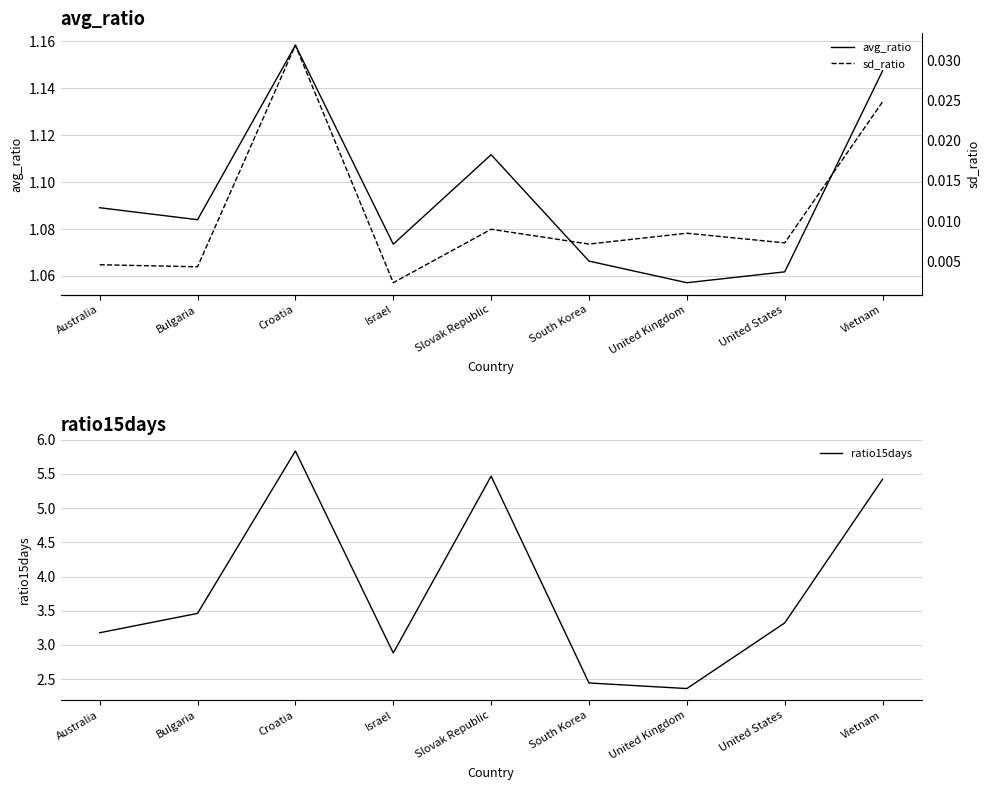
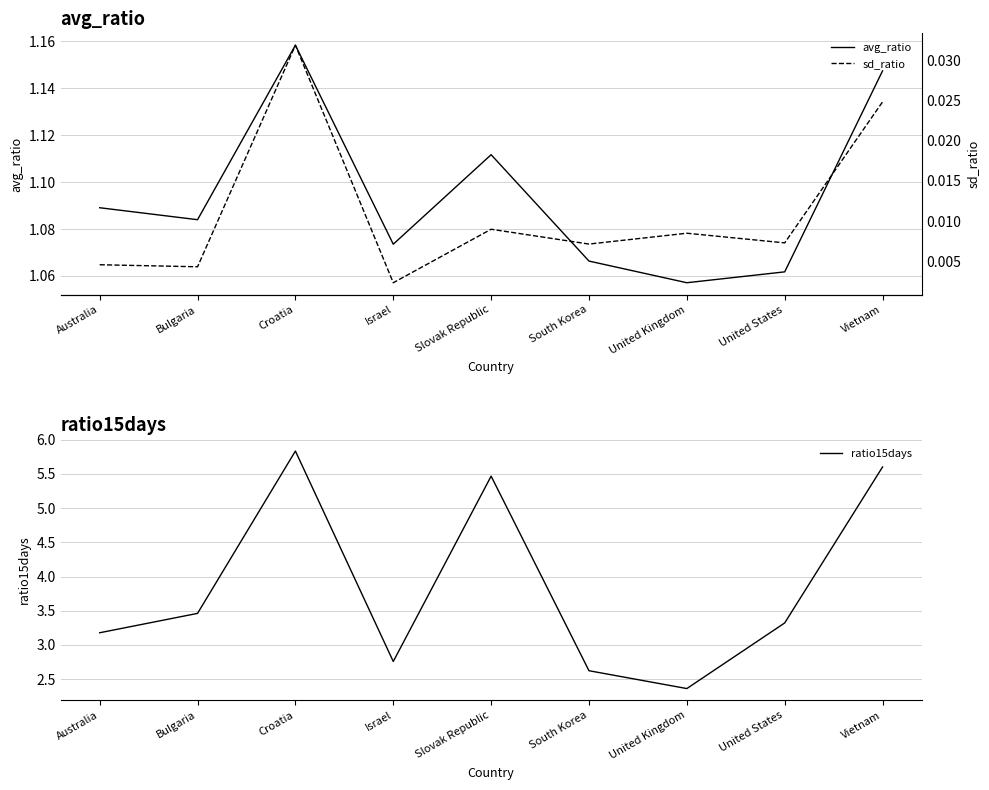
  {
    "ratio15days": {
      "Australia": 3.2,
      "Bulgaria": 3.5,
      "Croatia": 5.8,
-     "Israel": 2.9,
+     "Israel": 2.8,
      "Slovak Republic": 5.5,
-     "South Korea": 2.4,
+     "South Korea": 2.6,
      "United Kingdom": 2.4,
      "United States": 3.3,
-     "Vietnam": 5.4
+     "Vietnam": 5.6
    }
  }
